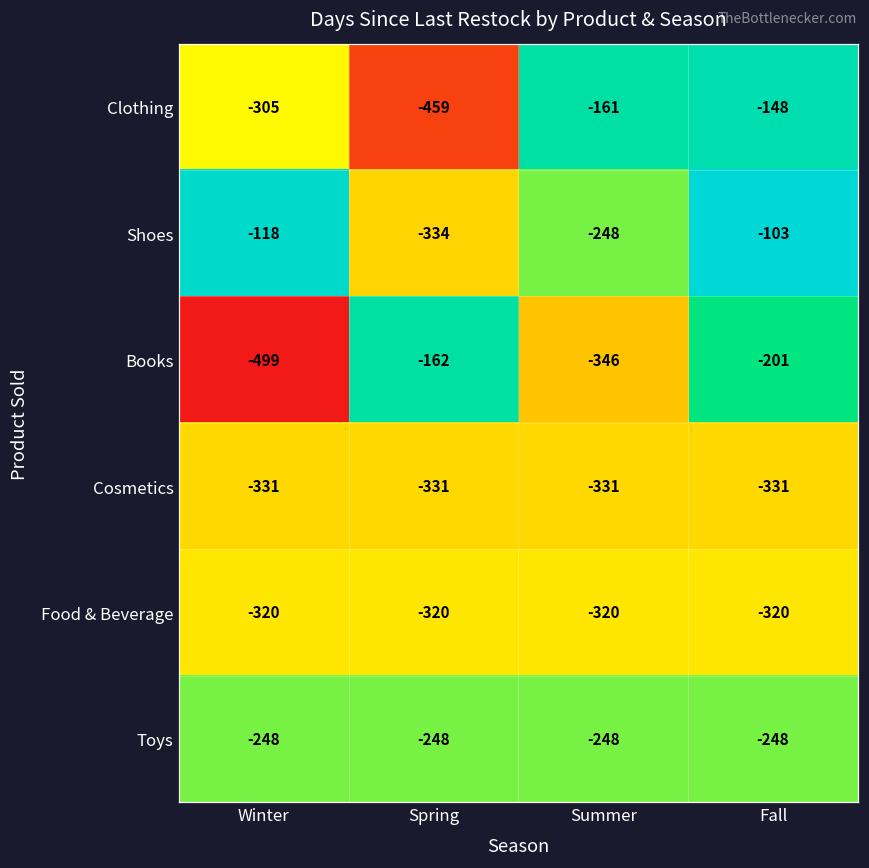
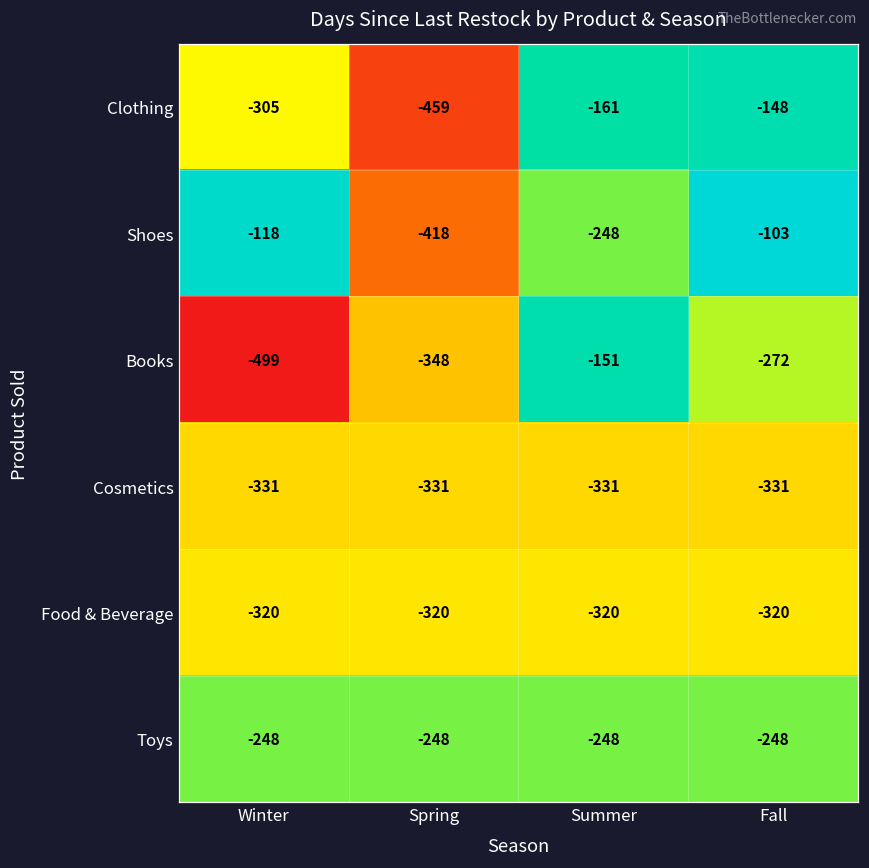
  {
    "Clothing": {
      "Winter": -305,
      "Spring": -459,
      "Summer": -161,
      "Fall": -148
    },
    "Shoes": {
      "Winter": -118,
-     "Spring": -334,
+     "Spring": -418,
      "Summer": -248,
      "Fall": -103
    },
    "Books": {
      "Winter": -499,
-     "Spring": -162,
-     "Summer": -346,
-     "Fall": -201
+     "Spring": -348,
+     "Summer": -151,
+     "Fall": -272
    },
    "Cosmetics": {
      "Winter": -331,
      "Spring": -331,
      "Summer": -331,
      "Fall": -331
    },
    "Food & Beverage": {
      "Winter": -320,
      "Spring": -320,
      "Summer": -320,
      "Fall": -320
    },
    "Toys": {
      "Winter": -248,
      "Spring": -248,
      "Summer": -248,
      "Fall": -248
    }
  }
